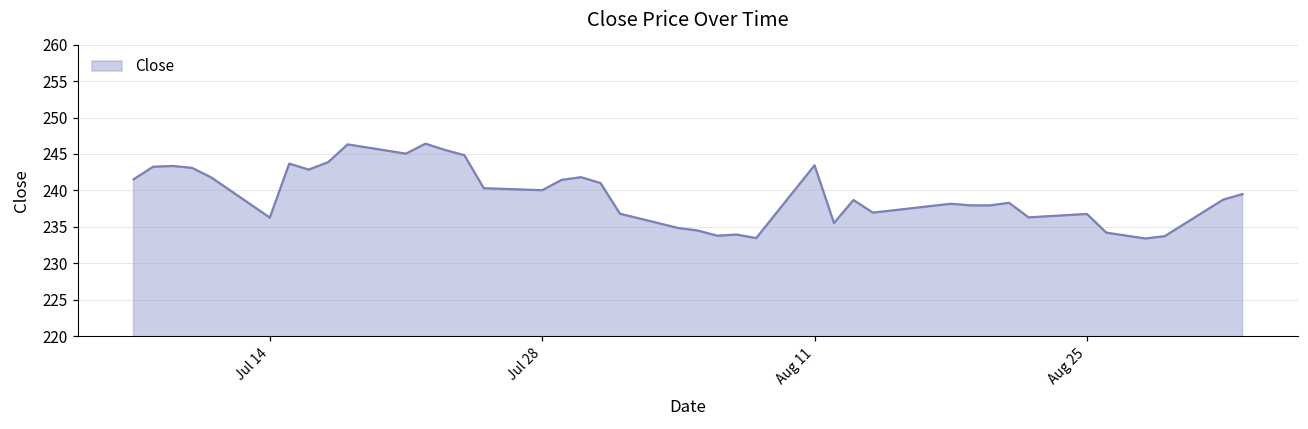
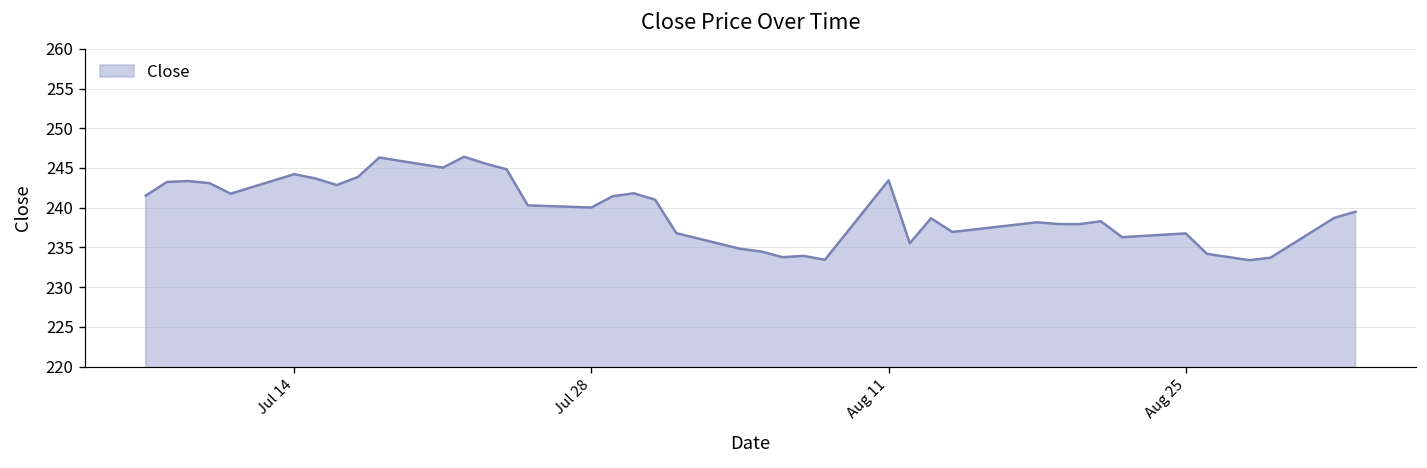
  {
-   "Jul 14": 236,
+   "Jul 14": 244,
    "Jul 28": 240,
    "Aug 11": 243,
    "Aug 25": 237
  }
